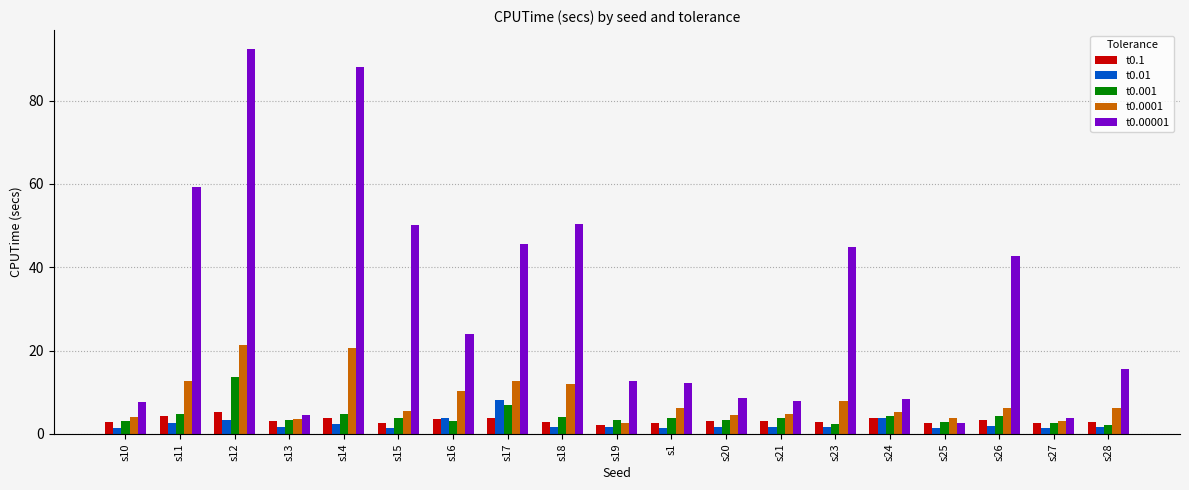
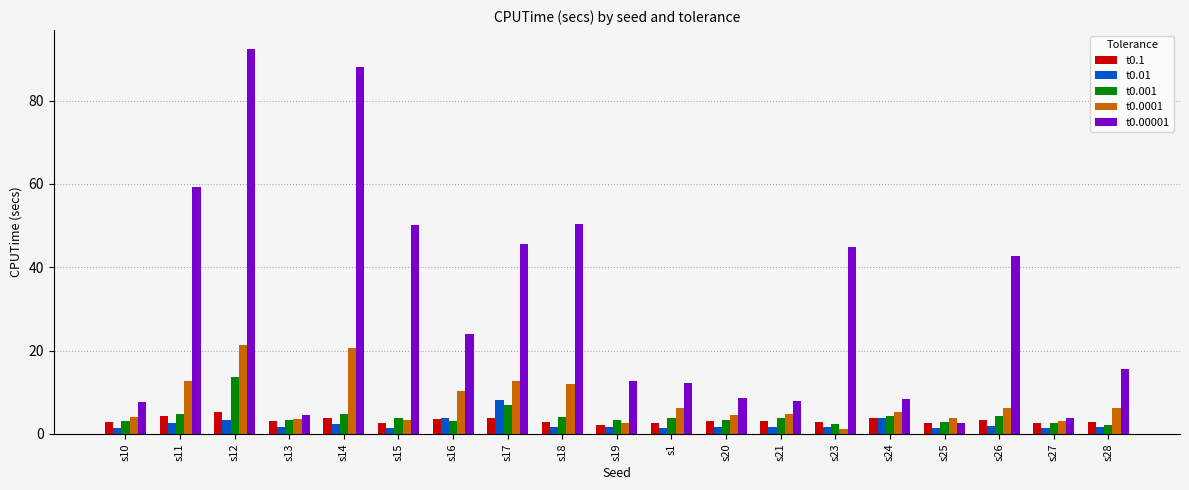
  {
    "t0.1": {
      "s10": 3,
      "s11": 4,
      "s12": 5,
      "s13": 3,
      "s14": 4,
      "s15": 3,
      "s16": 4,
      "s17": 4,
      "s18": 3,
      "s19": 2,
      "s1": 3,
      "s20": 3,
      "s21": 3,
      "s23": 3,
      "s24": 4,
      "s25": 3,
      "s26": 3,
      "s27": 3,
      "s28": 3
    },
    "t0.01": {
      "s10": 2,
      "s11": 3,
      "s12": 3,
      "s13": 2,
      "s14": 2,
      "s15": 2,
      "s16": 4,
      "s17": 8,
      "s18": 2,
      "s19": 2,
      "s1": 1,
      "s20": 2,
      "s21": 2,
      "s23": 2,
      "s24": 4,
      "s25": 1,
      "s26": 2,
      "s27": 1,
      "s28": 2
    },
    "t0.001": {
      "s10": 3,
      "s11": 5,
      "s12": 14,
      "s13": 3,
      "s14": 5,
      "s15": 4,
      "s16": 3,
      "s17": 7,
      "s18": 4,
      "s19": 3,
      "s1": 4,
      "s20": 3,
      "s21": 4,
      "s23": 2,
      "s24": 4,
      "s25": 3,
      "s26": 4,
      "s27": 3,
      "s28": 2
    },
    "t0.0001": {
      "s10": 4,
      "s11": 13,
      "s12": 21,
      "s13": 4,
      "s14": 21,
-     "s15": 6,
+     "s15": 3,
      "s16": 10,
      "s17": 13,
      "s18": 12,
      "s19": 3,
      "s1": 6,
      "s20": 5,
      "s21": 5,
-     "s23": 8,
+     "s23": 1,
      "s24": 5,
      "s25": 4,
      "s26": 6,
      "s27": 3,
      "s28": 6
    },
    "t0.00001": {
      "s10": 8,
      "s11": 59,
      "s12": 92,
      "s13": 5,
      "s14": 88,
      "s15": 50,
      "s16": 24,
      "s17": 46,
      "s18": 50,
      "s19": 13,
      "s1": 12,
      "s20": 9,
      "s21": 8,
      "s23": 45,
      "s24": 8,
      "s25": 3,
      "s26": 43,
      "s27": 4,
      "s28": 16
    }
  }
